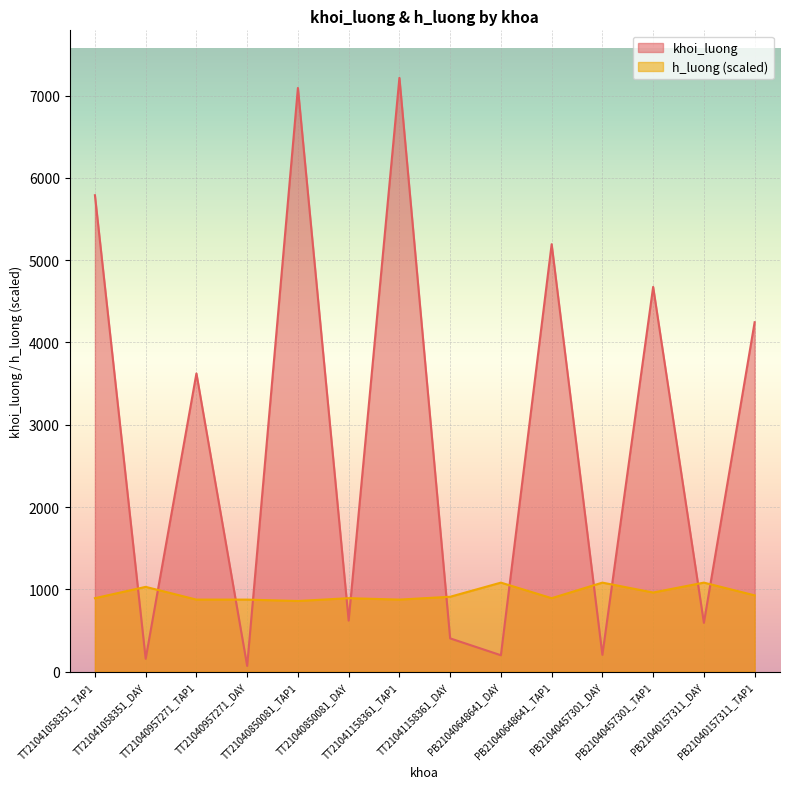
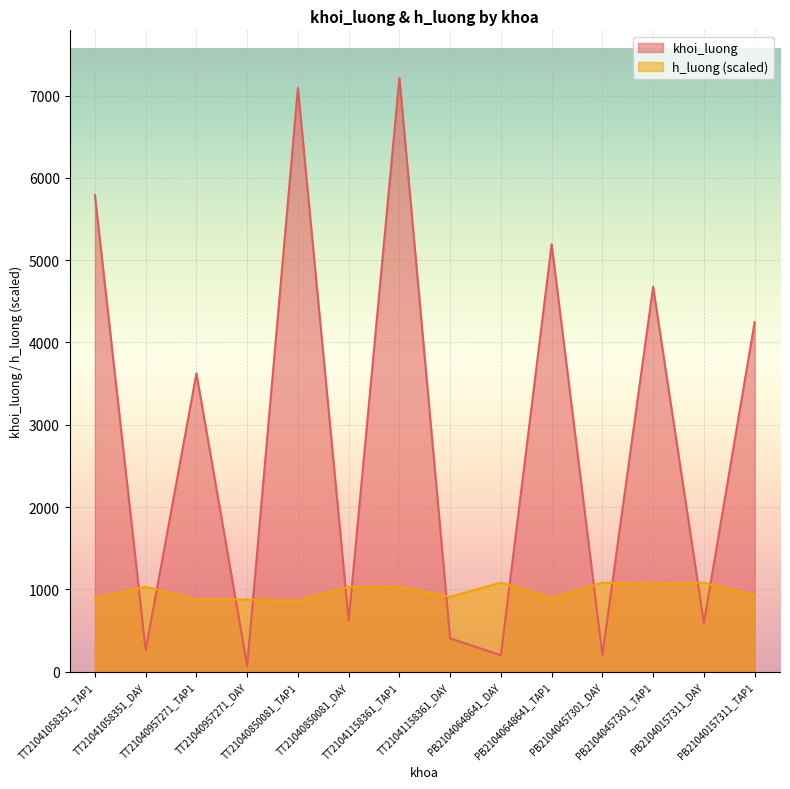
  {
    "khoi_luong": {
      "TT21041058351_TAP1": 5800,
-     "TT21041058351_DAY": 200,
+     "TT21041058351_DAY": 300,
      "TT21040957271_TAP1": 3600,
      "TT21040957271_DAY": 100,
      "TT21040850081_TAP1": 7100,
      "TT21040850081_DAY": 600,
      "TT21041158361_TAP1": 7200,
      "TT21041158361_DAY": 400,
      "PB21040648641_DAY": 200,
      "PB21040648641_TAP1": 5200,
      "PB21040457301_DAY": 200,
      "PB21040457301_TAP1": 4700,
      "PB21040157311_DAY": 600,
      "PB21040157311_TAP1": 4200
    },
    "h_luong (scaled)": {
      "TT21041058351_TAP1": 900,
      "TT21041058351_DAY": 1000,
      "TT21040957271_TAP1": 900,
      "TT21040957271_DAY": 900,
      "TT21040850081_TAP1": 900,
-     "TT21040850081_DAY": 900,
-     "TT21041158361_TAP1": 900,
+     "TT21040850081_DAY": 1000,
+     "TT21041158361_TAP1": 1000,
      "TT21041158361_DAY": 900,
      "PB21040648641_DAY": 1100,
      "PB21040648641_TAP1": 900,
      "PB21040457301_DAY": 1100,
-     "PB21040457301_TAP1": 1000,
+     "PB21040457301_TAP1": 1100,
      "PB21040157311_DAY": 1100,
      "PB21040157311_TAP1": 900
    }
  }
